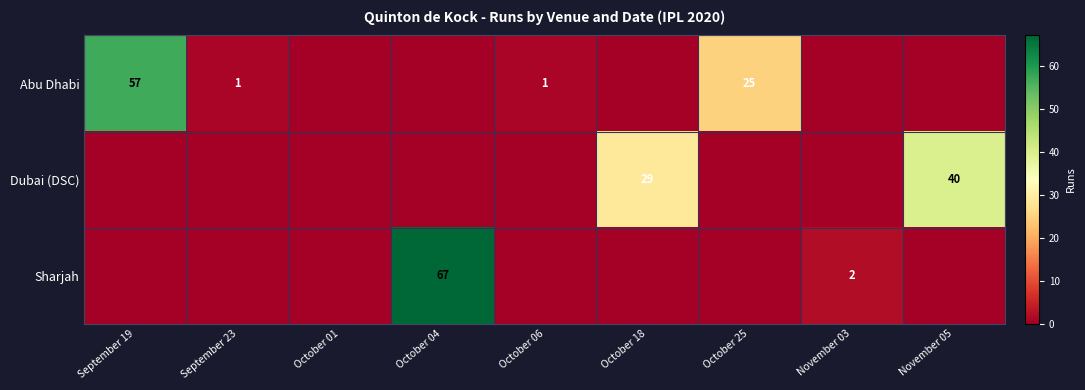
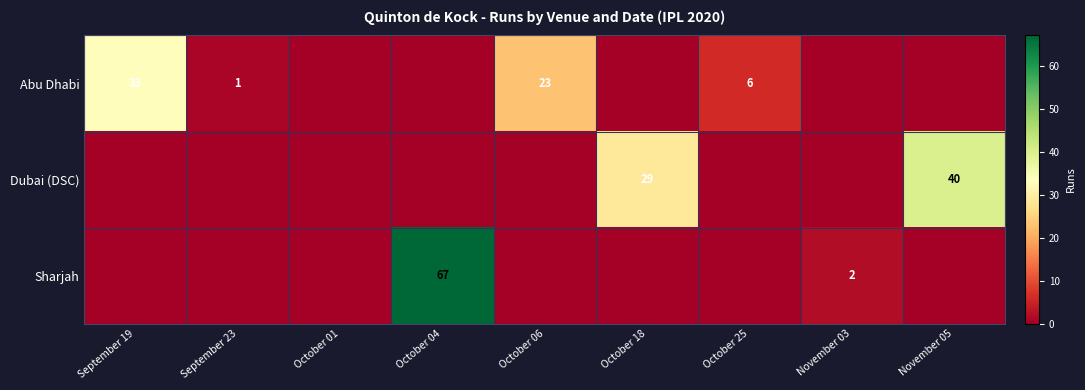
  {
    "Abu Dhabi": {
-     "September 19": 57,
+     "September 19": 33,
      "September 23": 1,
-     "October 06": 1,
-     "October 25": 25
+     "October 06": 23,
+     "October 25": 6
    },
    "Dubai (DSC)": {
      "October 18": 29,
      "November 05": 40
    },
    "Sharjah": {
      "October 04": 67,
      "November 03": 2
    }
  }
